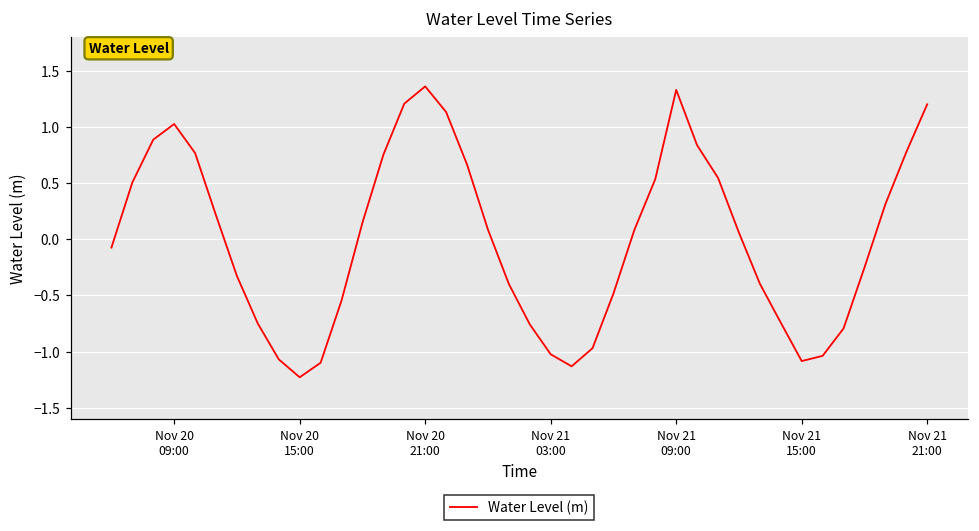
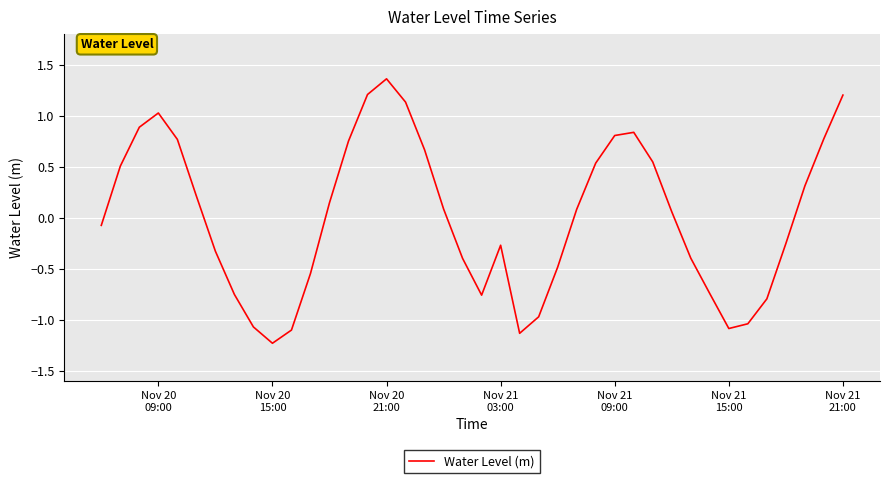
  {
    "Nov 20 09:00": 1.03,
    "Nov 20 15:00": -1.23,
    "Nov 20 21:00": 1.36,
-   "Nov 21 03:00": -1.02,
-   "Nov 21 09:00": 1.33,
+   "Nov 21 03:00": -0.27,
+   "Nov 21 09:00": 0.81,
    "Nov 21 15:00": -1.08,
    "Nov 21 21:00": 1.20
  }
